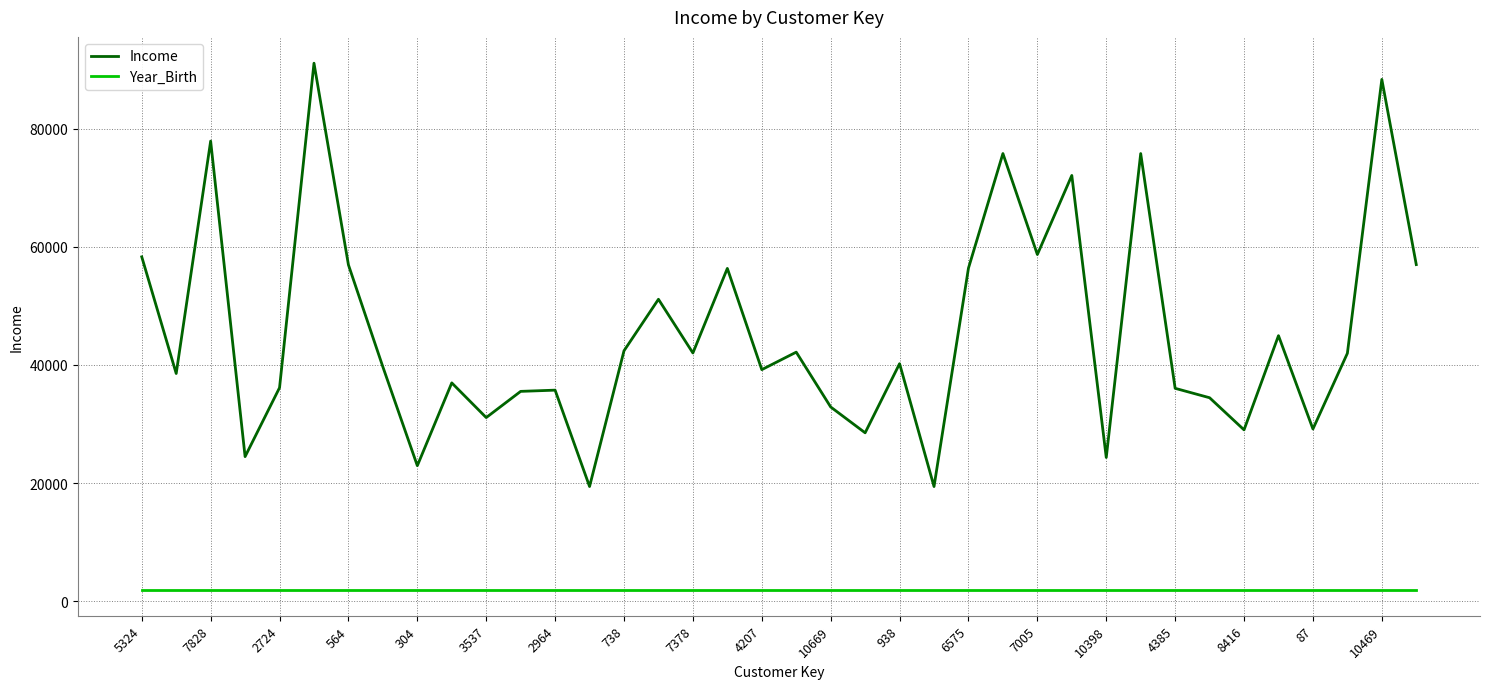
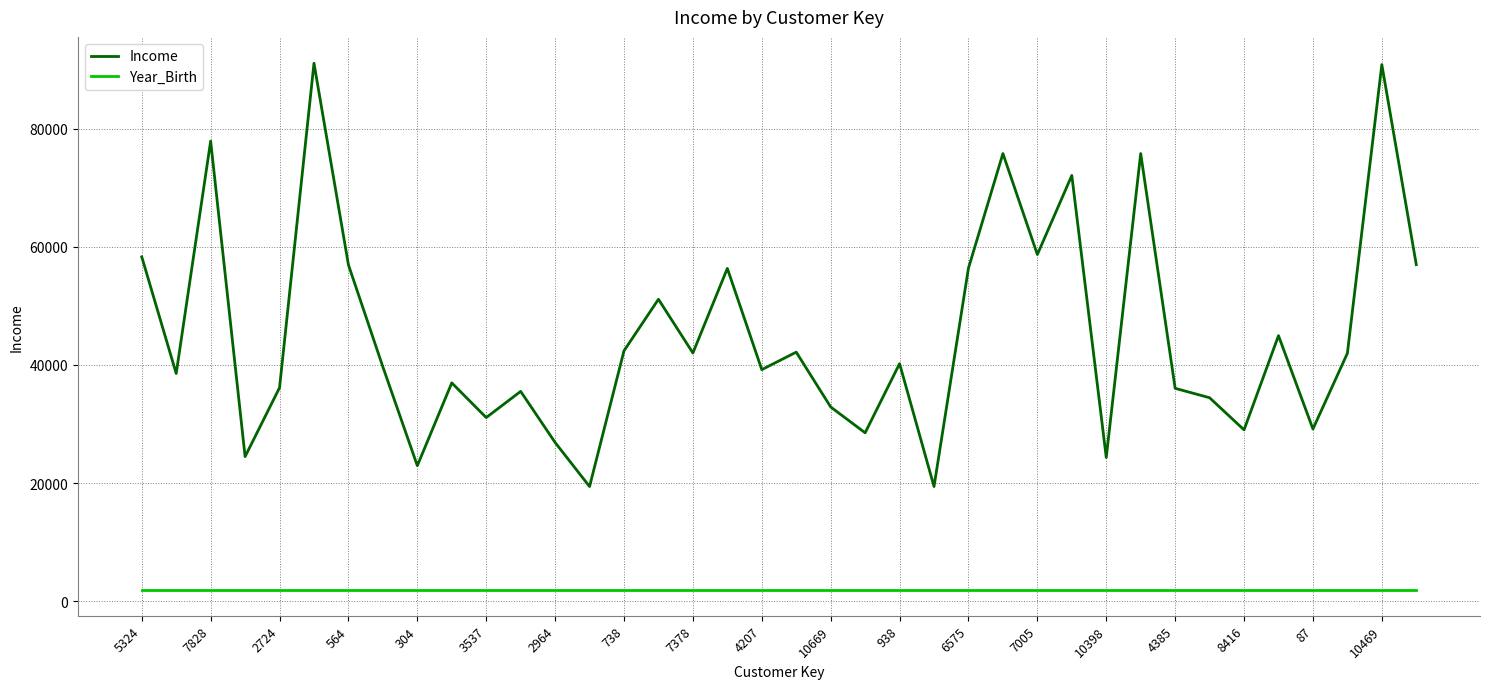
  {
    "Income": {
      "5324": 58000,
      "7828": 78000,
      "2724": 36000,
      "564": 57000,
      "304": 23000,
      "3537": 31000,
-     "2964": 36000,
+     "2964": 27000,
      "738": 42000,
      "7378": 42000,
      "4207": 39000,
      "10669": 33000,
      "938": 40000,
      "6575": 56000,
      "7005": 59000,
      "10398": 24000,
      "4385": 36000,
      "8416": 29000,
      "87": 29000,
-     "10469": 88000
+     "10469": 91000
    },
    "Year_Birth": {
      "5324": 2000,
      "7828": 2000,
      "2724": 2000,
      "564": 2000,
      "304": 2000,
      "3537": 2000,
      "2964": 2000,
      "738": 2000,
      "7378": 2000,
      "4207": 2000,
      "10669": 2000,
      "938": 2000,
      "6575": 2000,
      "7005": 2000,
      "10398": 2000,
      "4385": 2000,
      "8416": 2000,
      "87": 2000,
      "10469": 2000
    }
  }
